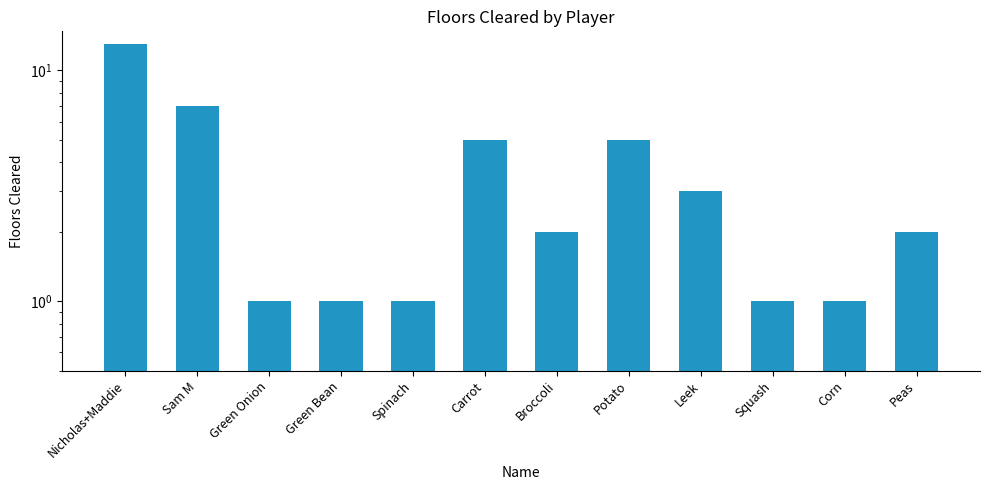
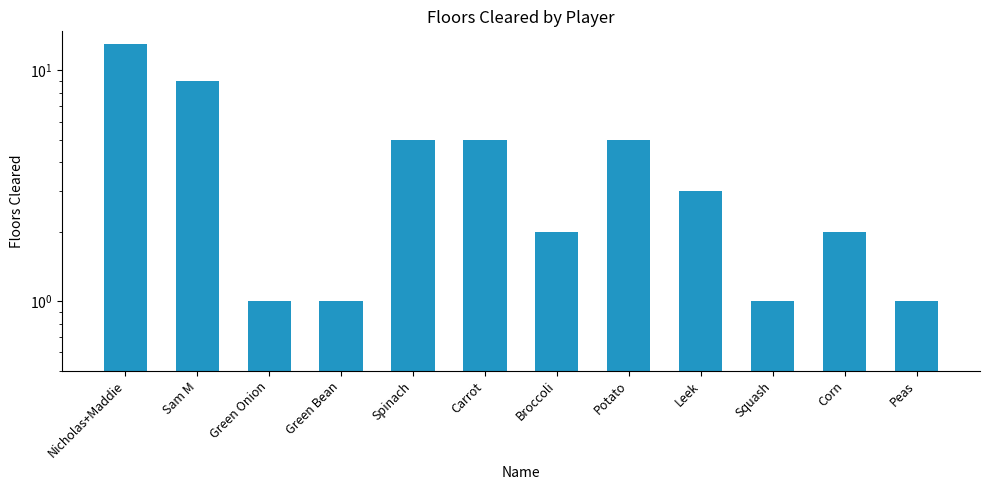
  {
    "Nicholas+Maddie": 13,
-   "Sam M": 7,
+   "Sam M": 9,
    "Green Onion": 1,
    "Green Bean": 1,
-   "Spinach": 1,
+   "Spinach": 5,
    "Carrot": 5,
    "Broccoli": 2,
    "Potato": 5,
    "Leek": 3,
    "Squash": 1,
-   "Corn": 1,
-   "Peas": 2
+   "Corn": 2,
+   "Peas": 1
  }
